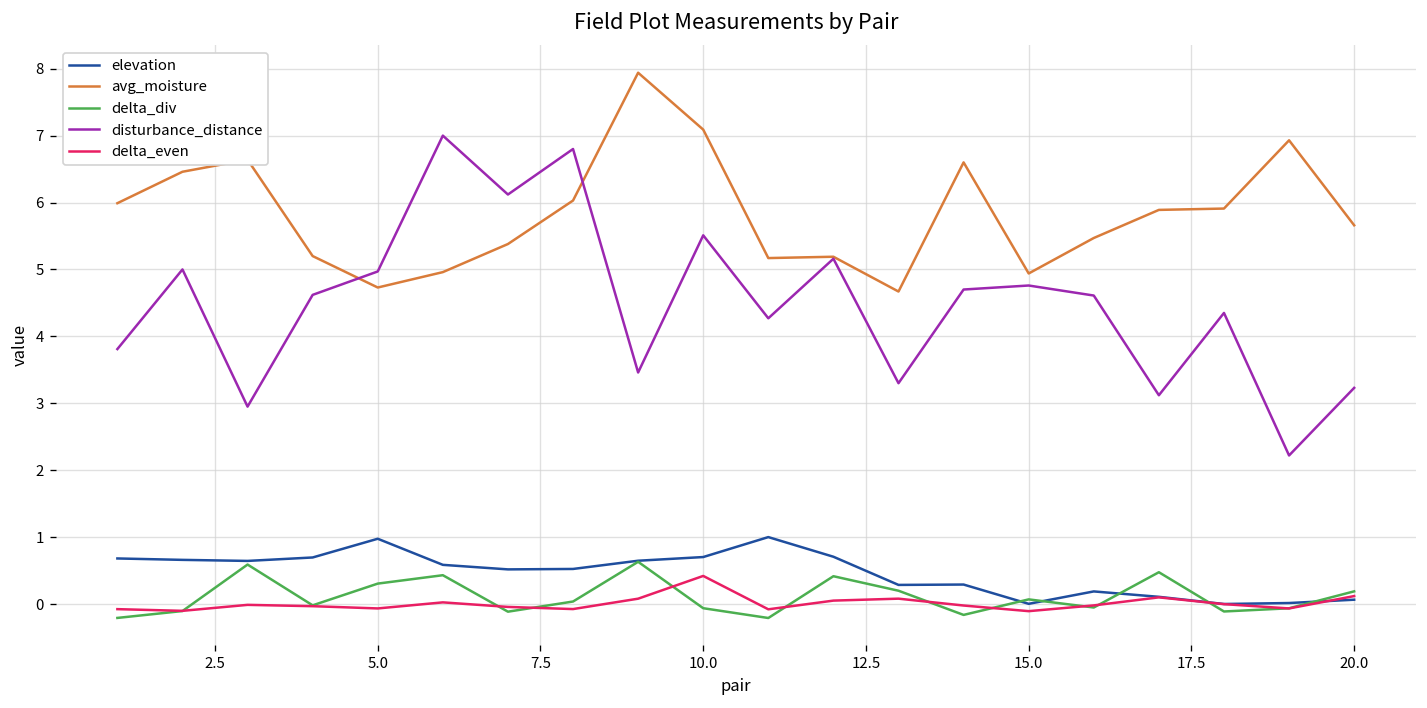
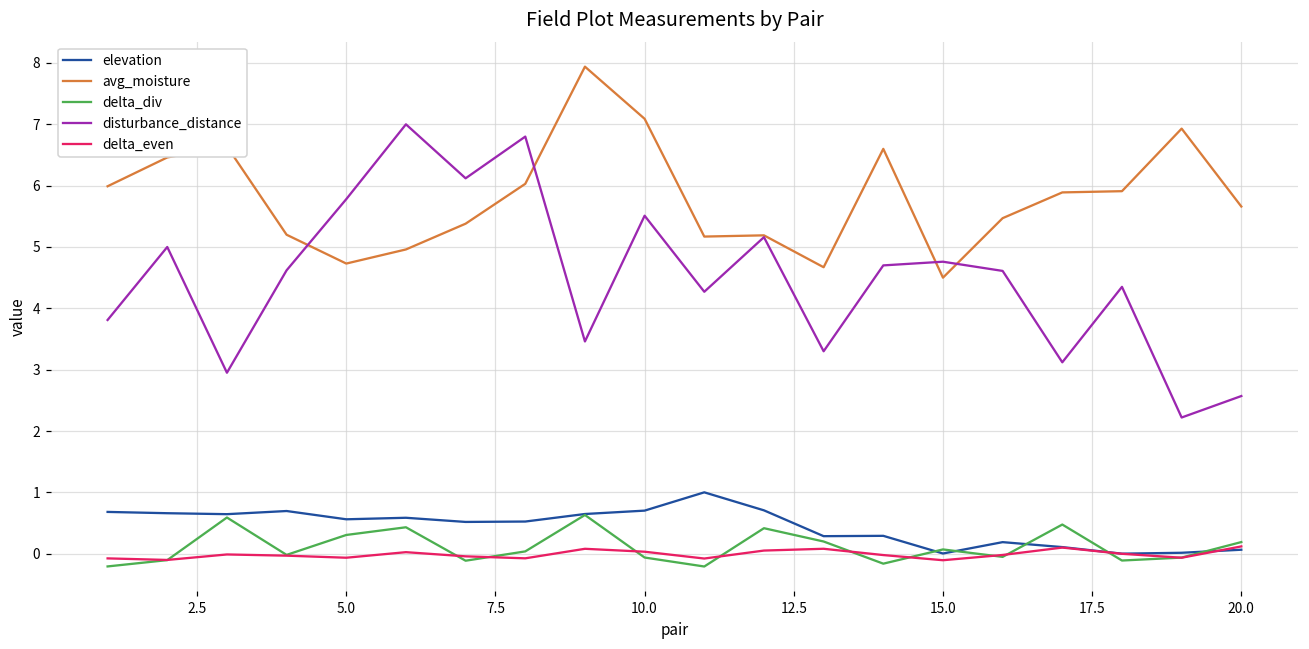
  {
    "elevation": {
-     "5.0": 1.0,
+     "5.0": 0.6,
      "10.0": 0.7,
      "15.0": 0.0,
      "20.0": 0.1
    },
    "avg_moisture": {
      "5.0": 4.7,
      "10.0": 7.1,
-     "15.0": 4.9,
+     "15.0": 4.5,
      "20.0": 5.7
    },
    "delta_div": {
      "5.0": 0.3,
      "10.0": -0.1,
      "15.0": 0.1,
      "20.0": 0.2
    },
    "disturbance_distance": {
-     "5.0": 5.0,
+     "5.0": 5.8,
      "10.0": 5.5,
      "15.0": 4.8,
-     "20.0": 3.2
+     "20.0": 2.6
    },
    "delta_even": {
      "5.0": -0.1,
-     "10.0": 0.4,
+     "10.0": 0.0,
      "15.0": -0.1,
      "20.0": 0.1
    }
  }
